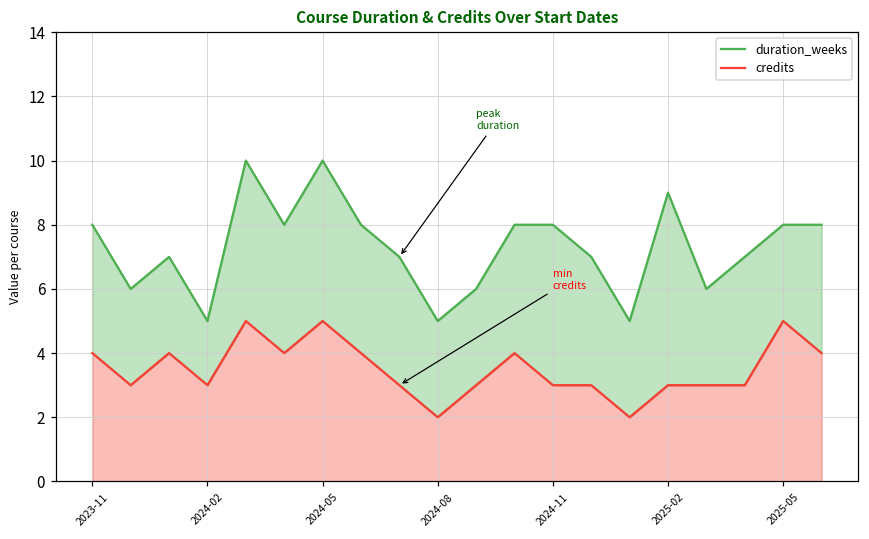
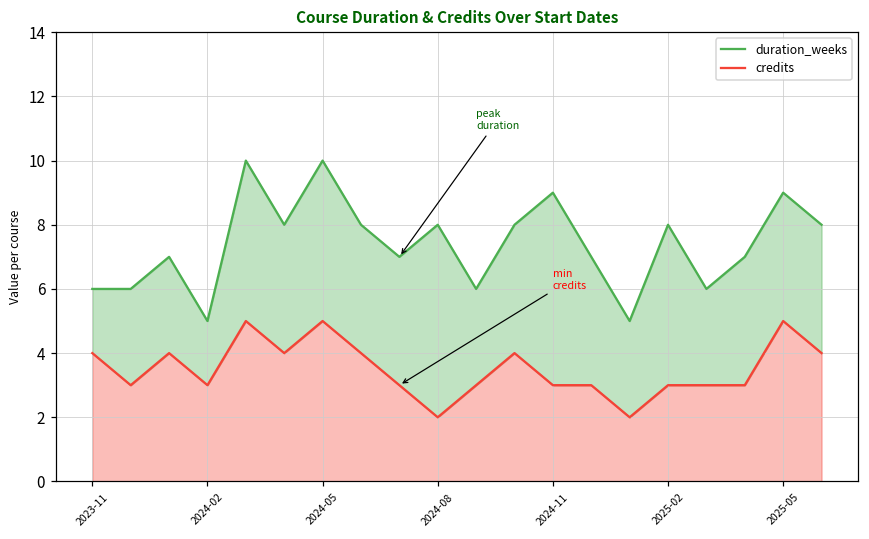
  {
    "duration_weeks": {
-     "2023-11": 8,
+     "2023-11": 6,
      "2024-02": 5,
      "2024-05": 10,
-     "2024-08": 5,
-     "2024-11": 8,
-     "2025-02": 9,
-     "2025-05": 8
+     "2024-08": 8,
+     "2024-11": 9,
+     "2025-02": 8,
+     "2025-05": 9
    },
    "credits": {
      "2023-11": 4,
      "2024-02": 3,
      "2024-05": 5,
      "2024-08": 2,
      "2024-11": 3,
      "2025-02": 3,
      "2025-05": 5
    }
  }
